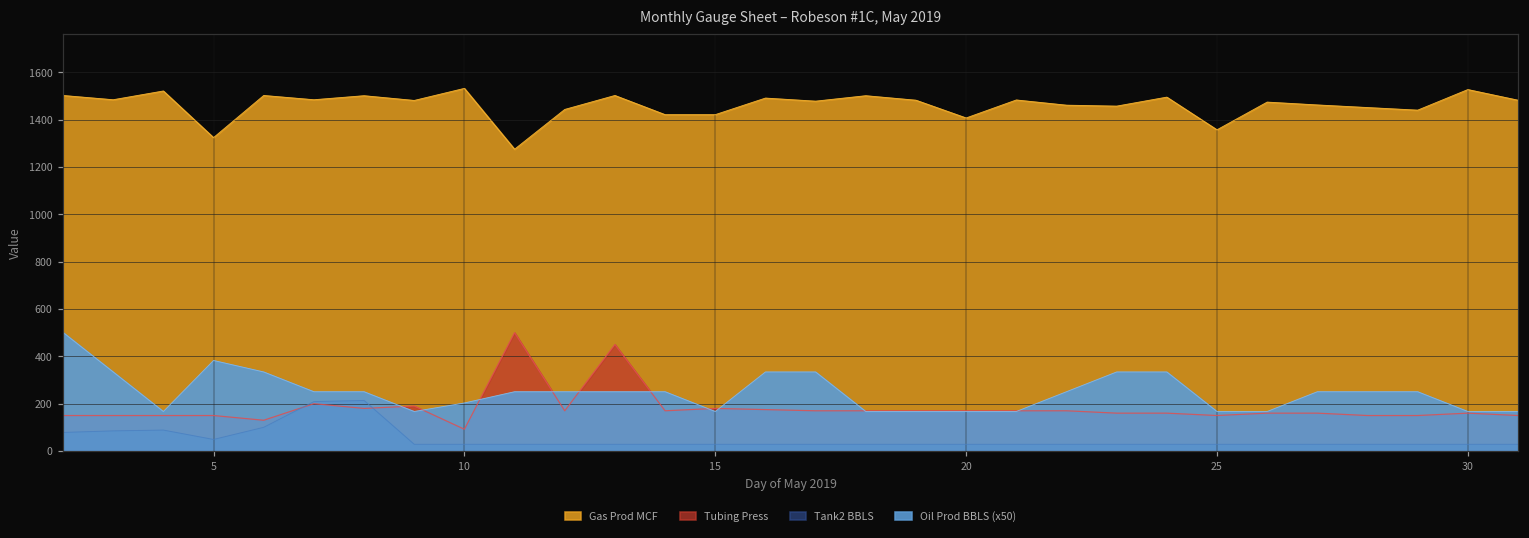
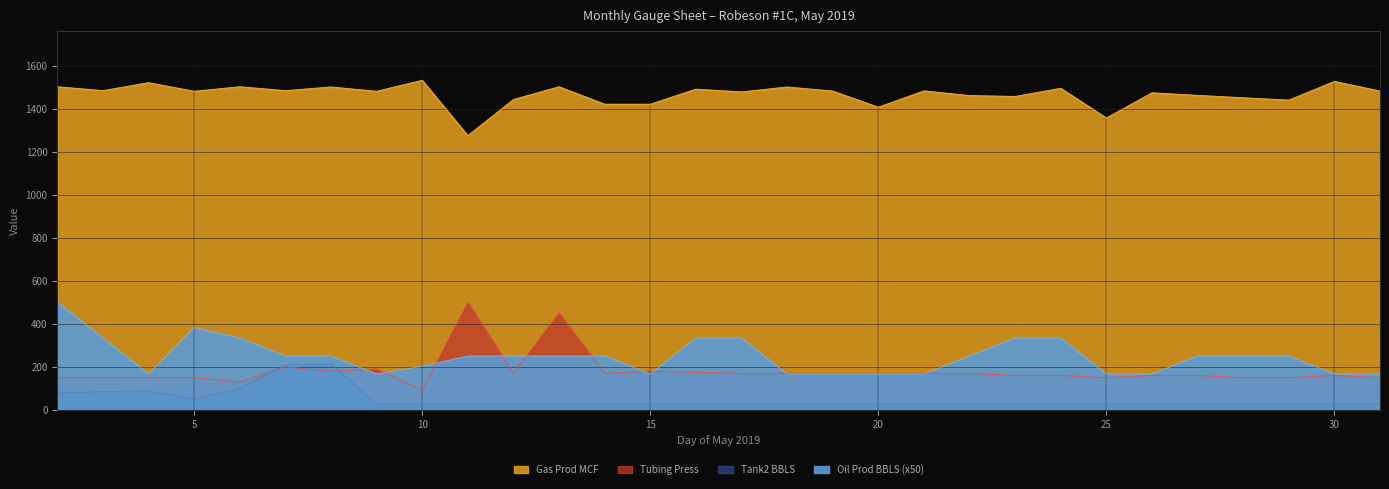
  {
    "Gas Prod MCF": {
-     "5": 1320,
+     "5": 1480,
      "10": 1530,
      "15": 1420,
      "20": 1410,
      "25": 1360,
      "30": 1530
    },
    "Tubing Press": {
      "5": 150,
      "10": 90,
      "15": 180,
      "25": 150
    },
    "Tank2 BBLS": {
      "5": 50,
      "10": 30,
      "15": 30,
      "20": 30,
      "25": 30,
      "30": 30
    },
    "Oil Prod BBLS (x50)": {
      "5": 380,
      "10": 200,
      "15": 170,
      "25": 170
    }
  }
